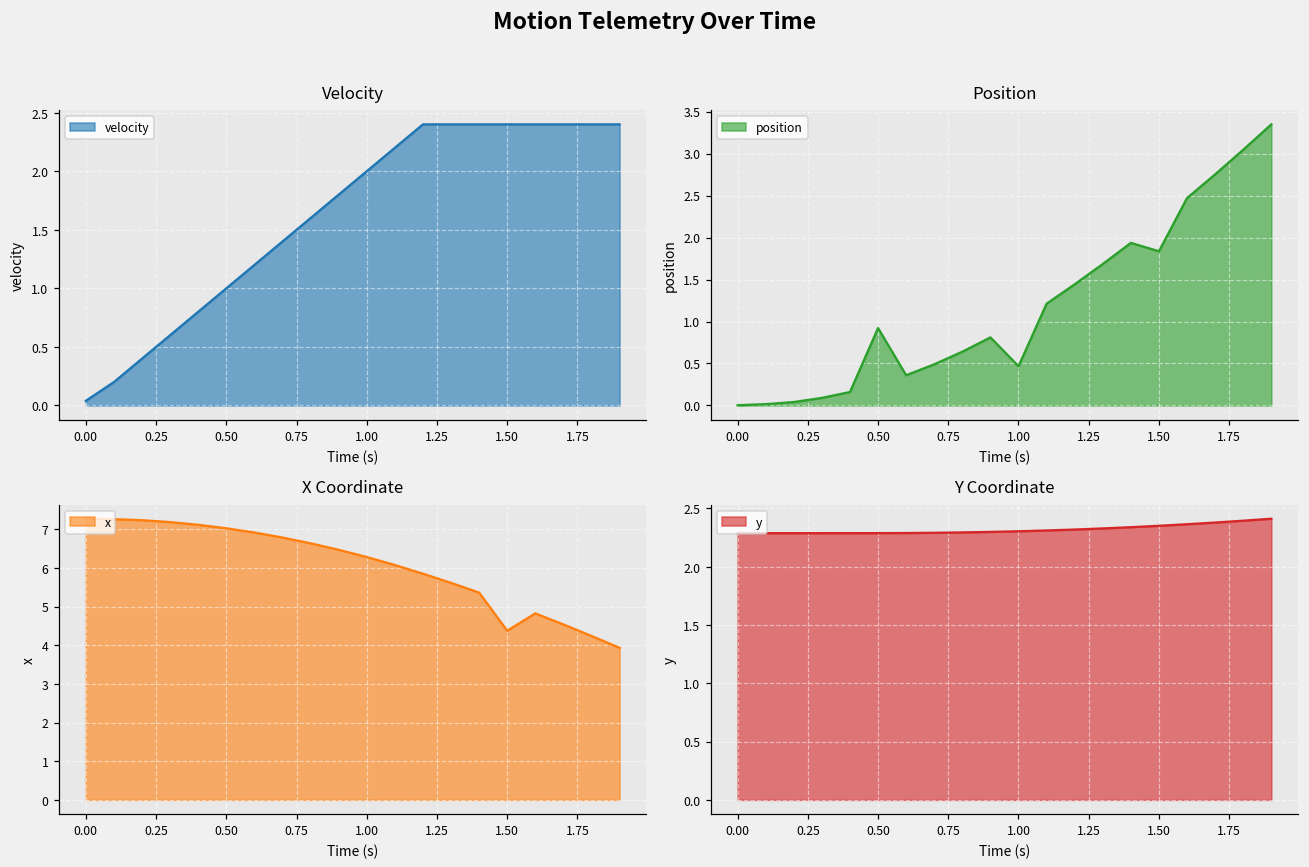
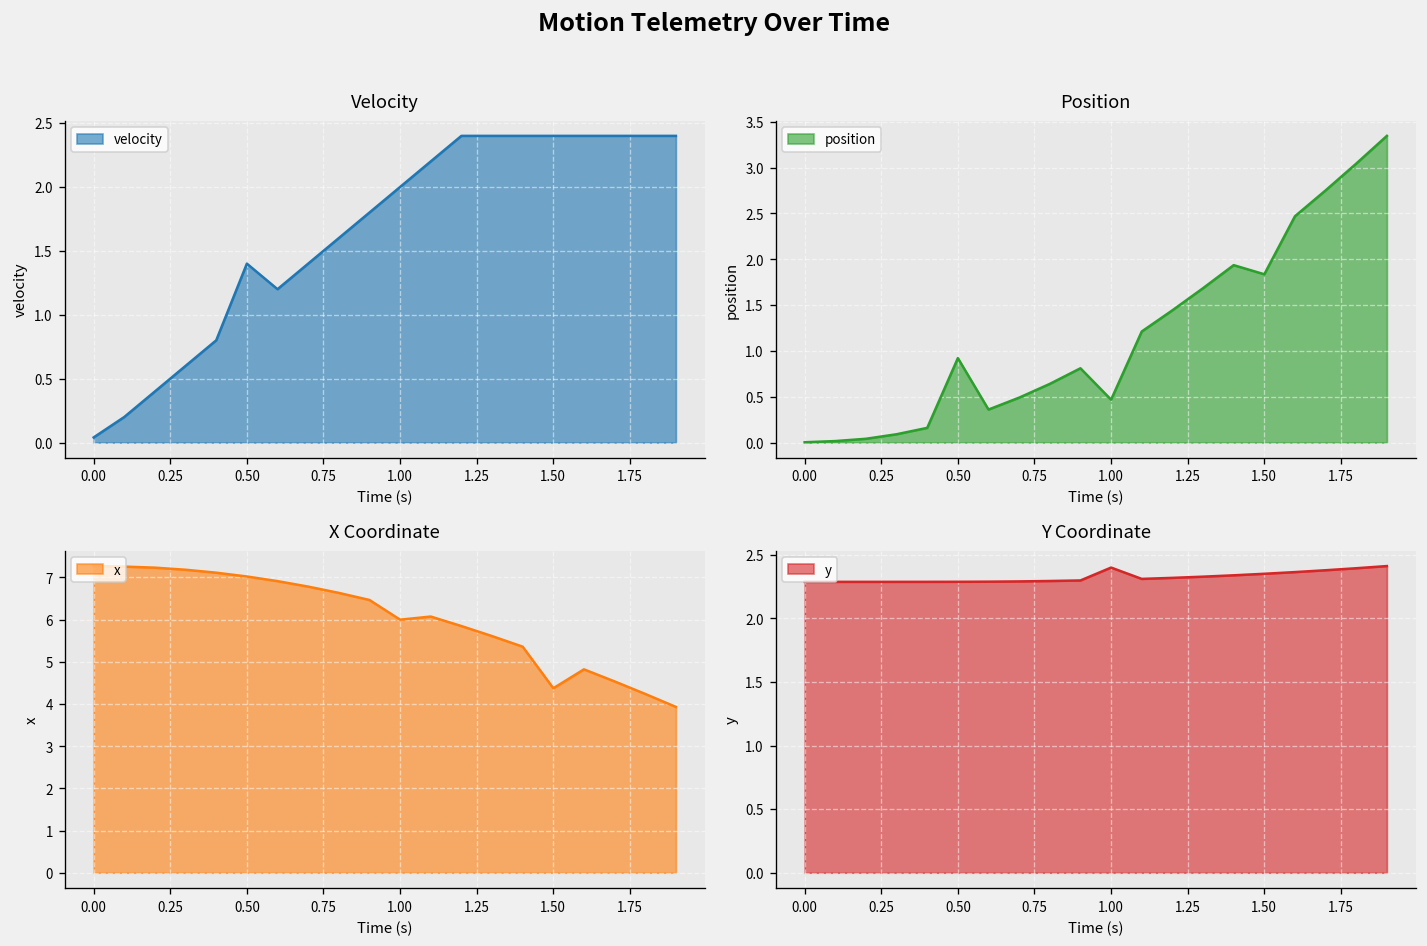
  {
    "Velocity": {
      "0.00": 0.04,
-     "0.50": 1.0,
+     "0.50": 1.4,
      "1.00": 2.0,
      "1.50": 2.4
    },
    "Position": {
      "0.00": 0.0,
      "0.50": 0.9,
      "1.00": 0.5,
      "1.50": 1.8
    },
    "X Coordinate": {
      "0.50": 7.0,
-     "1.00": 6.3,
+     "1.00": 6.0,
      "1.50": 4.4
    },
    "Y Coordinate": {
      "0.00": 2.29,
      "0.50": 2.29,
-     "1.00": 2.30,
+     "1.00": 2.40,
      "1.50": 2.35
    }
  }
